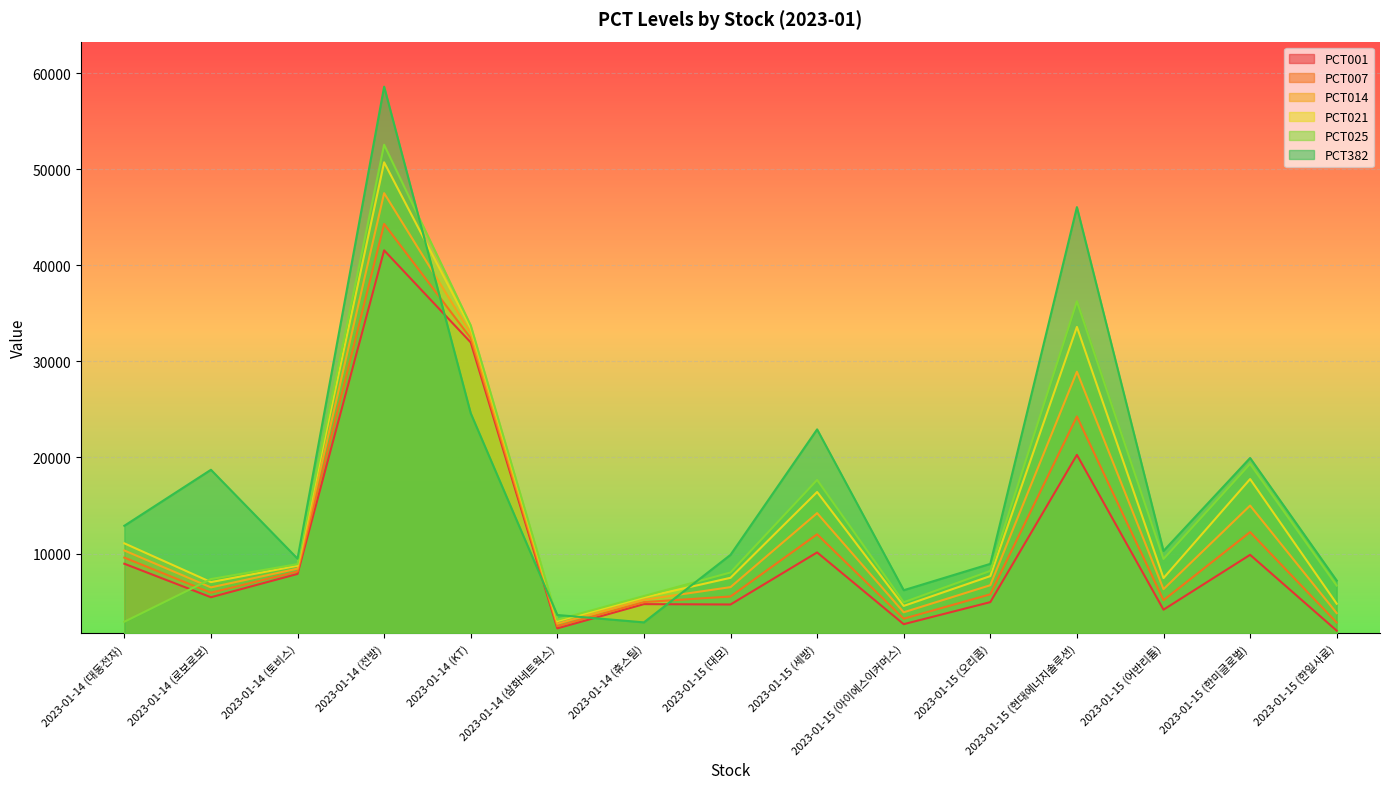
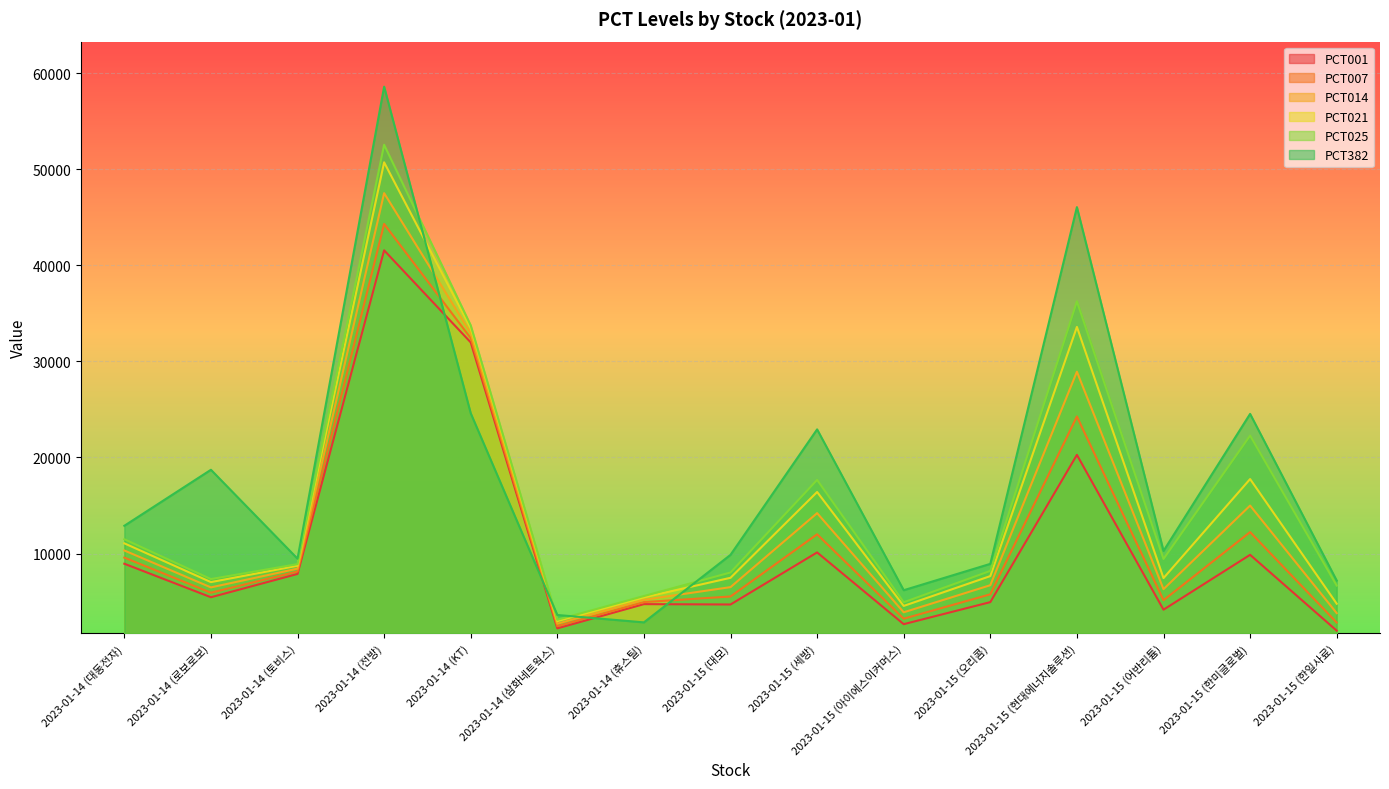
  {
    "PCT025": {
-     "2023-01-14 (대동전자)": 3000,
+     "2023-01-14 (대동전자)": 11000,
      "2023-01-14 (로보로보)": 7000,
      "2023-01-14 (전방)": 53000,
      "2023-01-14 (KT)": 34000,
      "2023-01-15 (대모)": 8000,
      "2023-01-15 (세방)": 18000,
      "2023-01-15 (아이에스이커머스)": 5000,
      "2023-01-15 (오리콤)": 8000,
      "2023-01-15 (현대에너지솔루션)": 36000,
      "2023-01-15 (어반리튬)": 9000,
-     "2023-01-15 (한미글로벌)": 19000,
+     "2023-01-15 (한미글로벌)": 22000,
      "2023-01-15 (한일사료)": 7000
    },
    "PCT382": {
      "2023-01-14 (대동전자)": 13000,
      "2023-01-14 (로보로보)": 19000,
      "2023-01-14 (토비스)": 9000,
      "2023-01-14 (전방)": 59000,
      "2023-01-14 (KT)": 25000,
      "2023-01-14 (삼화네트웍스)": 4000,
      "2023-01-14 (휴스틸)": 3000,
      "2023-01-15 (대모)": 10000,
      "2023-01-15 (세방)": 23000,
      "2023-01-15 (아이에스이커머스)": 6000,
      "2023-01-15 (오리콤)": 9000,
      "2023-01-15 (현대에너지솔루션)": 46000,
      "2023-01-15 (어반리튬)": 10000,
-     "2023-01-15 (한미글로벌)": 20000,
+     "2023-01-15 (한미글로벌)": 25000,
      "2023-01-15 (한일사료)": 7000
    }
  }
